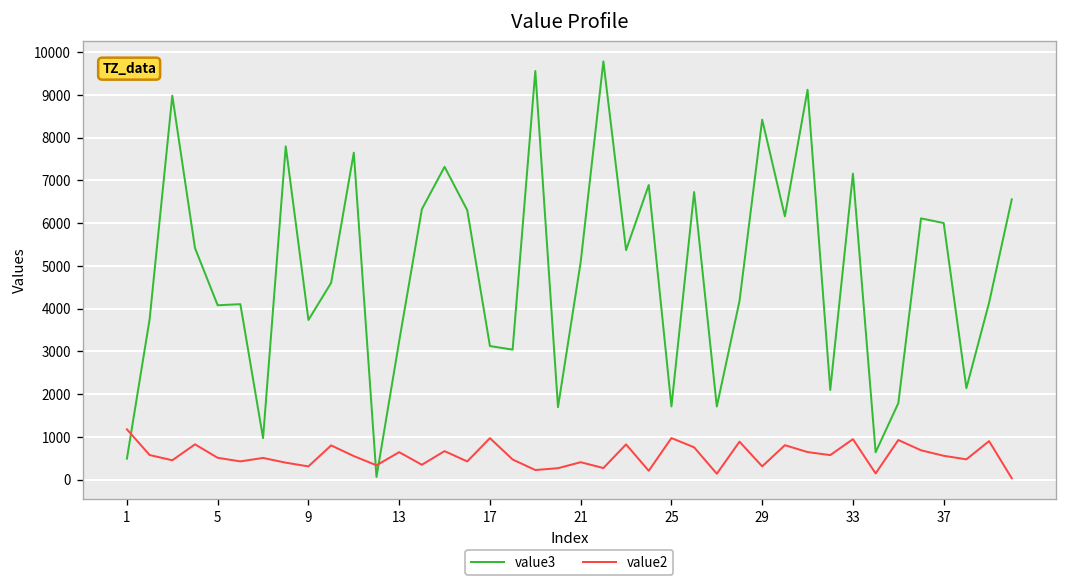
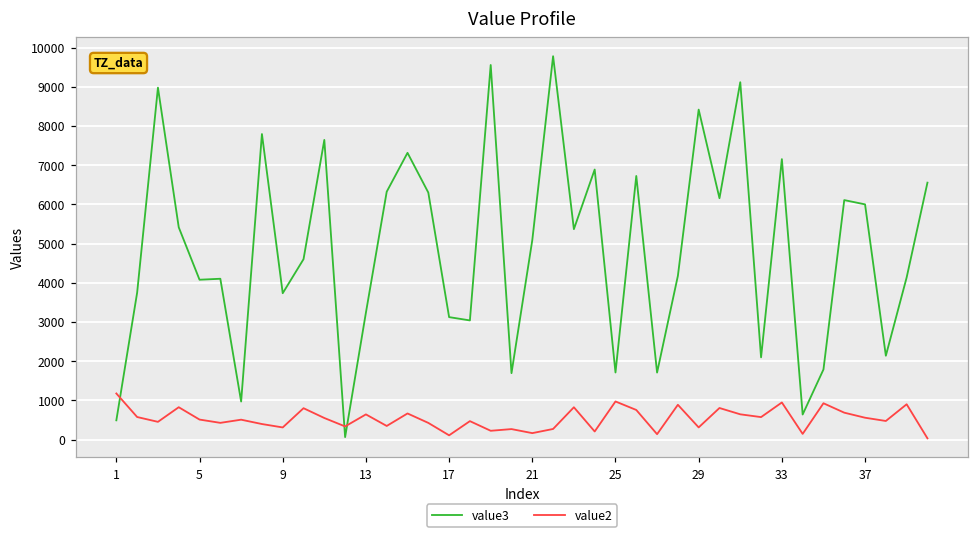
  {
    "value3": {
      "1": 500,
      "5": 4100,
      "9": 3700,
      "13": 3200,
      "17": 3100,
      "21": 5100,
      "25": 1700,
      "29": 8400,
      "33": 7200,
      "37": 6000
    },
    "value2": {
      "1": 1200,
      "5": 500,
      "9": 300,
      "13": 600,
-     "17": 1000,
-     "21": 400,
+     "17": 100,
+     "21": 200,
      "25": 1000,
      "29": 300,
      "33": 900,
      "37": 600
    }
  }
